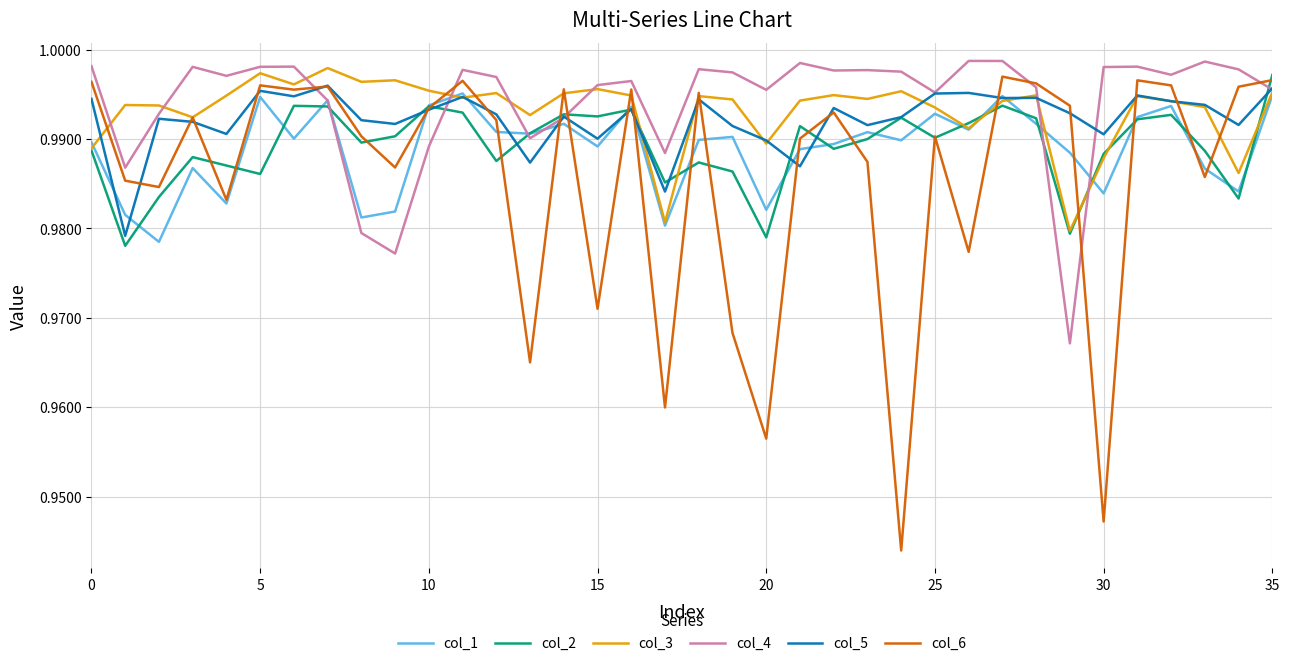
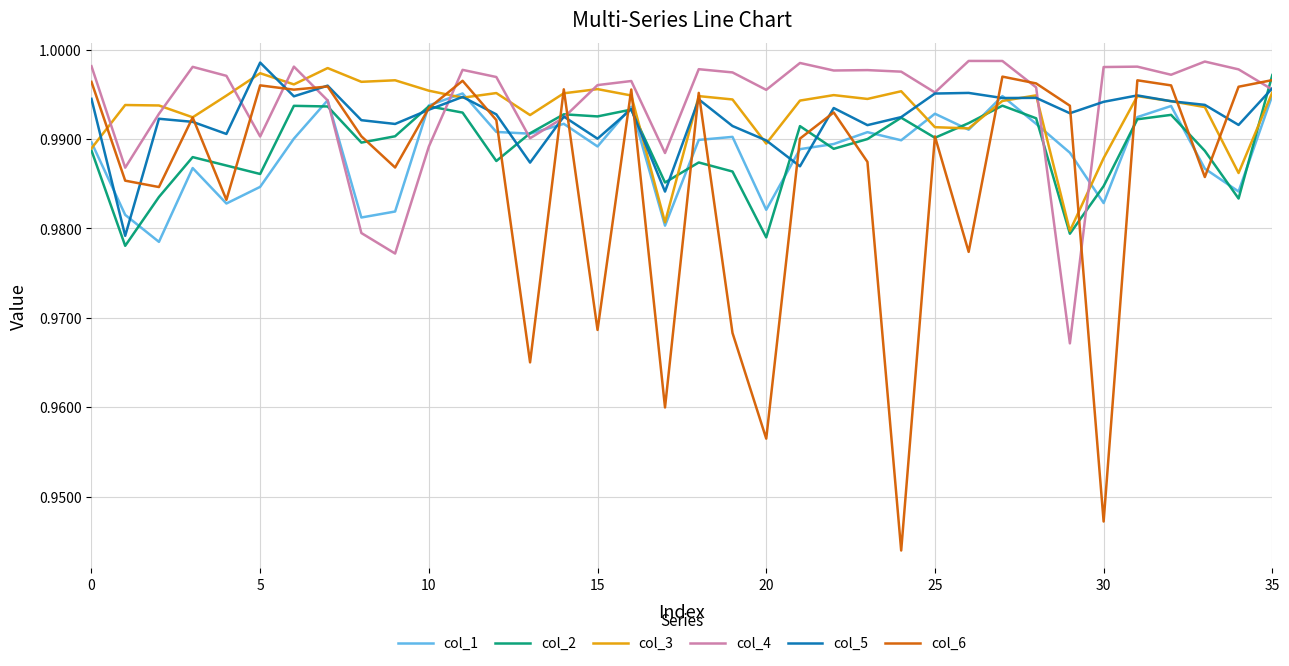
  {
    "col_1": {
      "0": 0.990,
-     "5": 0.995,
+     "5": 0.985,
      "15": 0.989,
      "20": 0.982,
      "25": 0.993,
-     "30": 0.984,
+     "30": 0.983,
      "35": 0.995
    },
    "col_2": {
      "5": 0.986,
      "15": 0.993,
      "20": 0.979,
-     "30": 0.988,
+     "30": 0.985,
      "35": 0.997
    },
    "col_3": {
      "5": 0.997,
      "10": 0.995,
      "15": 0.996,
      "20": 0.989,
-     "25": 0.994,
+     "25": 0.991,
      "30": 0.988,
      "35": 0.995
    },
    "col_4": {
      "0": 0.998,
-     "5": 0.998,
+     "5": 0.990,
      "10": 0.989,
      "15": 0.996,
      "20": 0.995,
      "30": 0.998
    },
    "col_5": {
      "0": 0.994,
-     "5": 0.995,
+     "5": 0.999,
      "15": 0.990,
      "20": 0.990,
-     "30": 0.991
+     "30": 0.994
    },
    "col_6": {
      "0": 0.996,
      "5": 0.996,
-     "15": 0.971,
+     "15": 0.969,
      "20": 0.956,
      "30": 0.947,
      "35": 0.997
    }
  }
